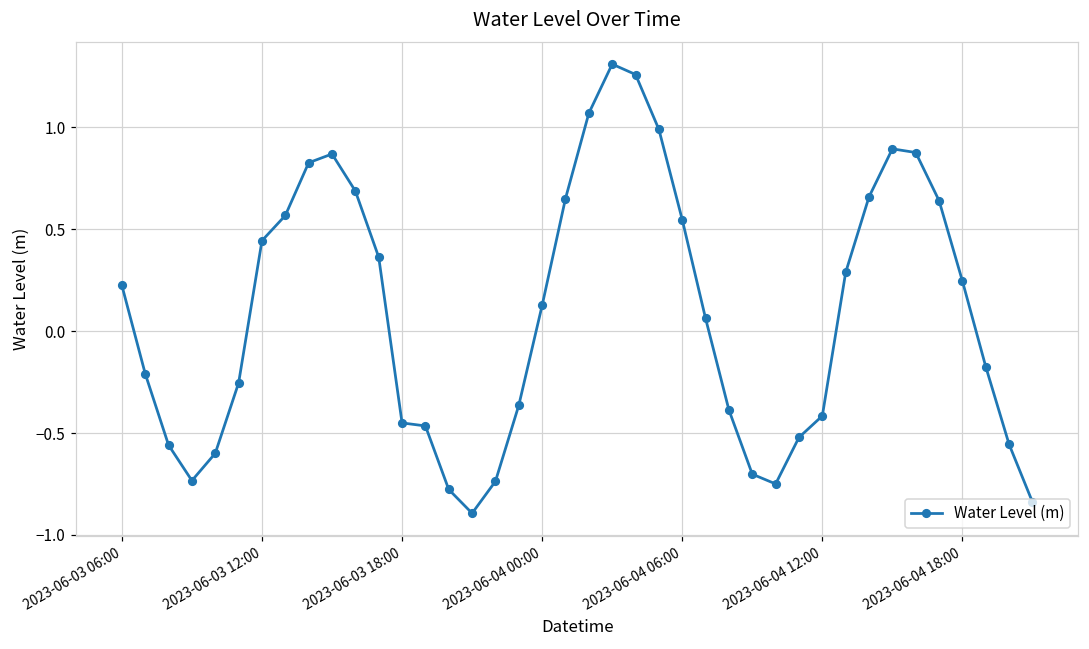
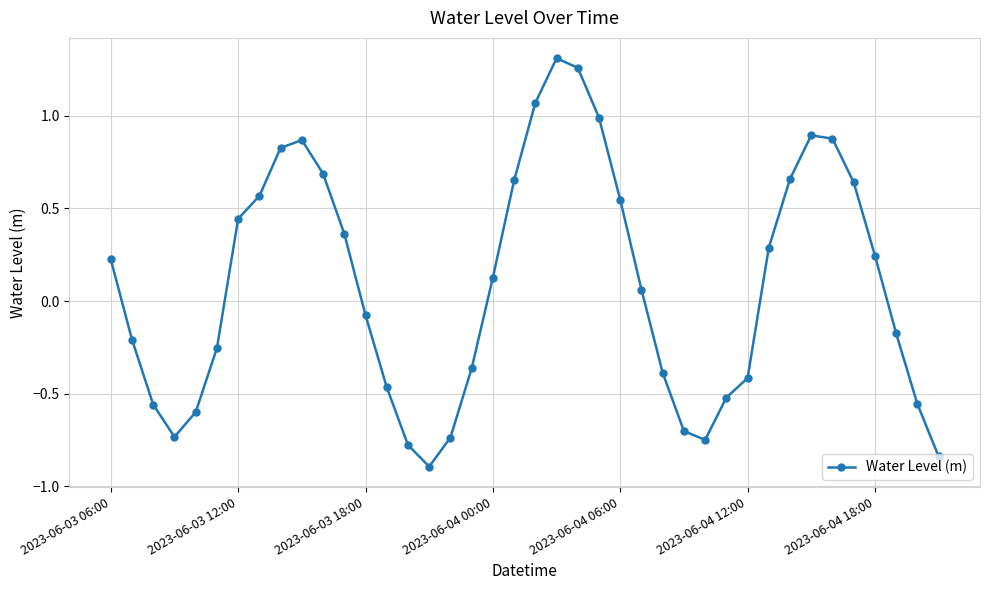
  {
    "2023-06-03 06:00": 0.22,
    "2023-06-03 12:00": 0.44,
-   "2023-06-03 18:00": -0.45,
+   "2023-06-03 18:00": -0.08,
    "2023-06-04 00:00": 0.13,
    "2023-06-04 06:00": 0.55,
    "2023-06-04 12:00": -0.42,
    "2023-06-04 18:00": 0.25
  }
